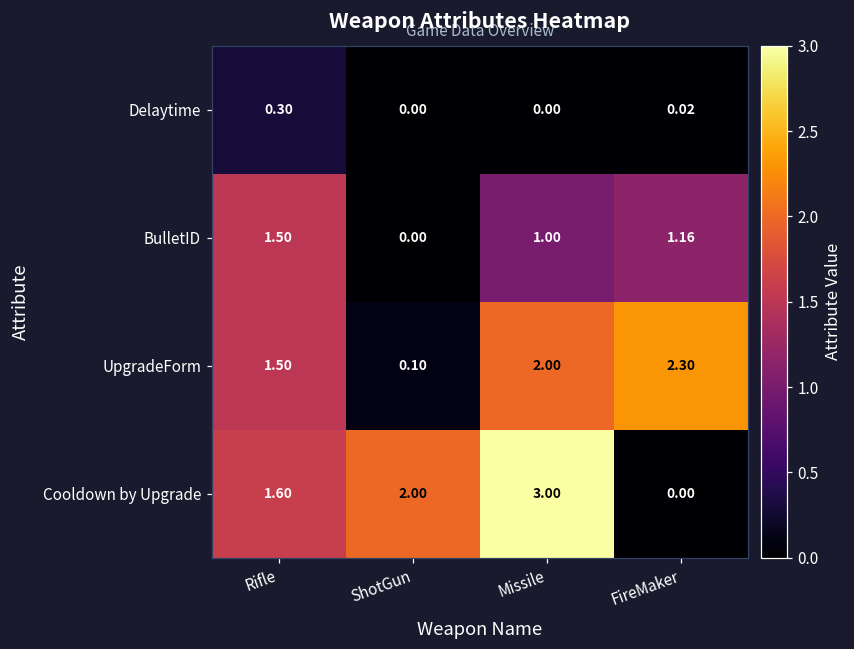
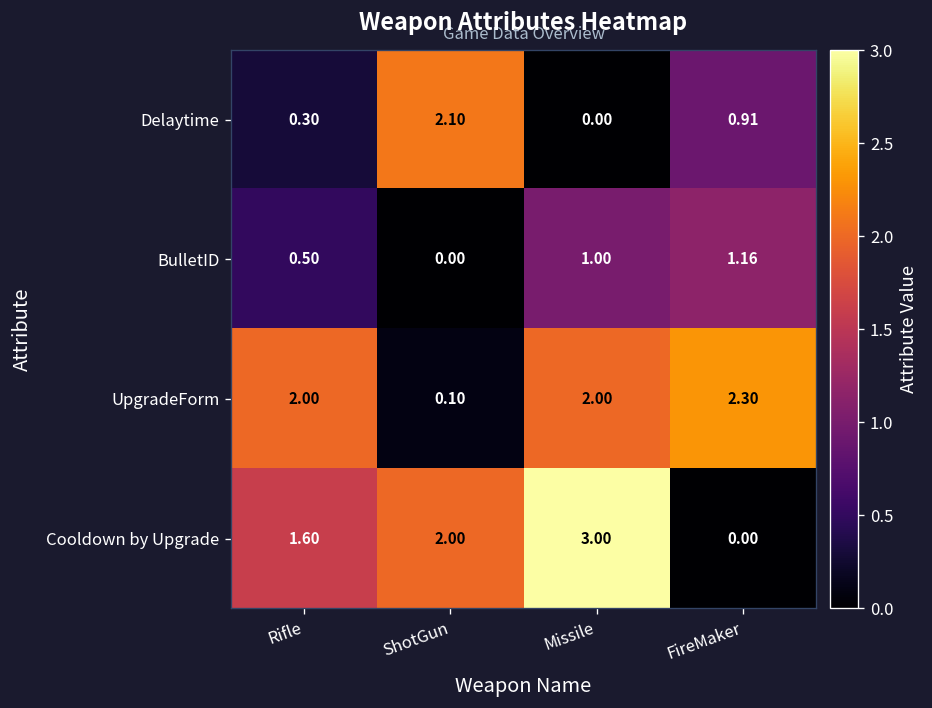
  {
    "Delaytime": {
      "Rifle": 0.30,
-     "ShotGun": 0.00,
+     "ShotGun": 2.10,
      "Missile": 0.00,
-     "FireMaker": 0.02
+     "FireMaker": 0.91
    },
    "BulletID": {
-     "Rifle": 1.50,
+     "Rifle": 0.50,
      "ShotGun": 0.00,
      "Missile": 1.00,
      "FireMaker": 1.16
    },
    "UpgradeForm": {
-     "Rifle": 1.50,
+     "Rifle": 2.00,
      "ShotGun": 0.10,
      "Missile": 2.00,
      "FireMaker": 2.30
    },
    "Cooldown by Upgrade": {
      "Rifle": 1.60,
      "ShotGun": 2.00,
      "Missile": 3.00,
      "FireMaker": 0.00
    }
  }
